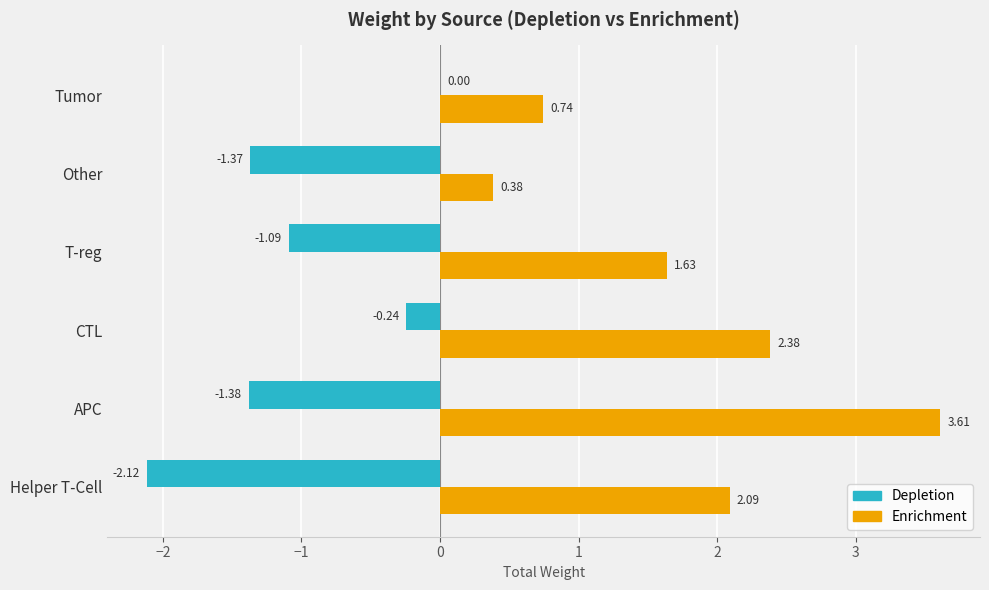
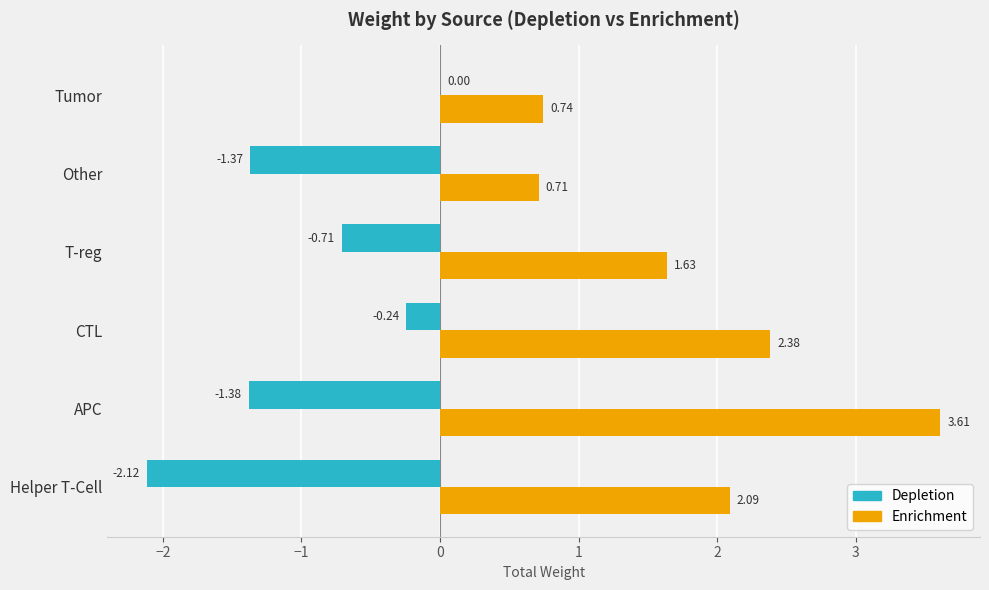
  {
    "Depletion": {
      "Tumor": 0.00,
      "Other": -1.37,
-     "T-reg": -1.09,
+     "T-reg": -0.71,
      "CTL": -0.24,
      "APC": -1.38,
      "Helper T-Cell": -2.12
    },
    "Enrichment": {
      "Tumor": 0.74,
-     "Other": 0.38,
+     "Other": 0.71,
      "T-reg": 1.63,
      "CTL": 2.38,
      "APC": 3.61,
      "Helper T-Cell": 2.09
    }
  }
